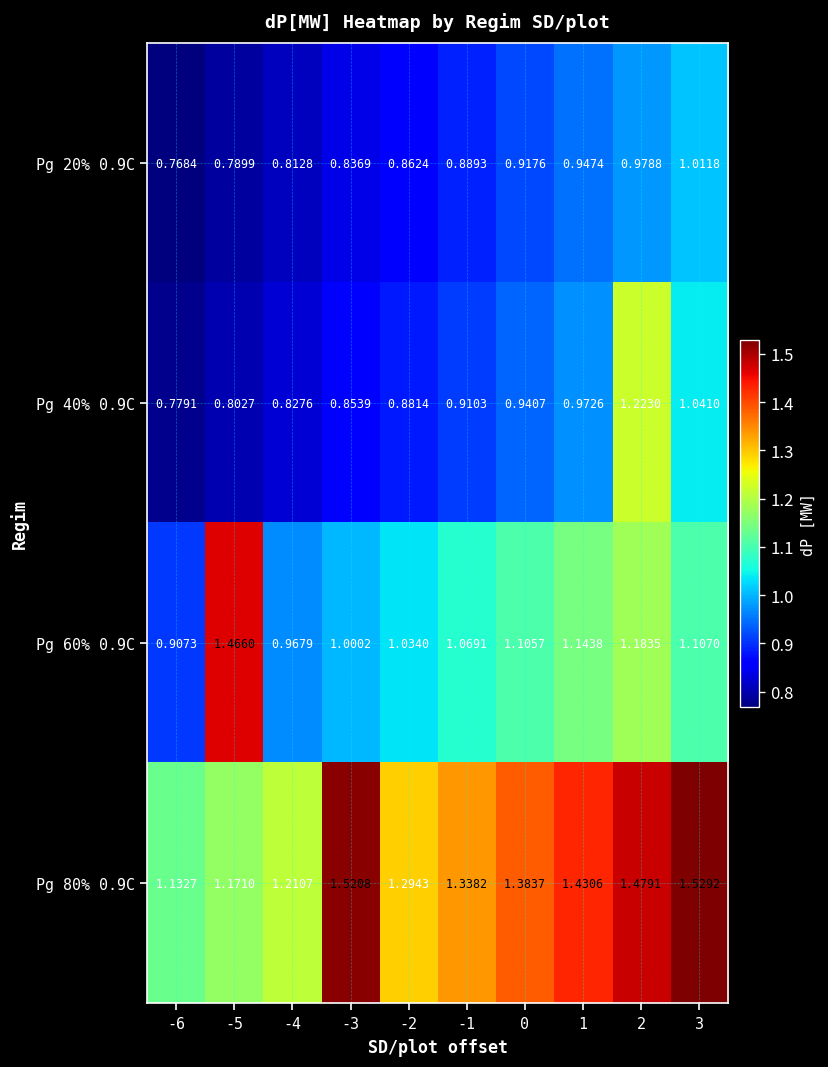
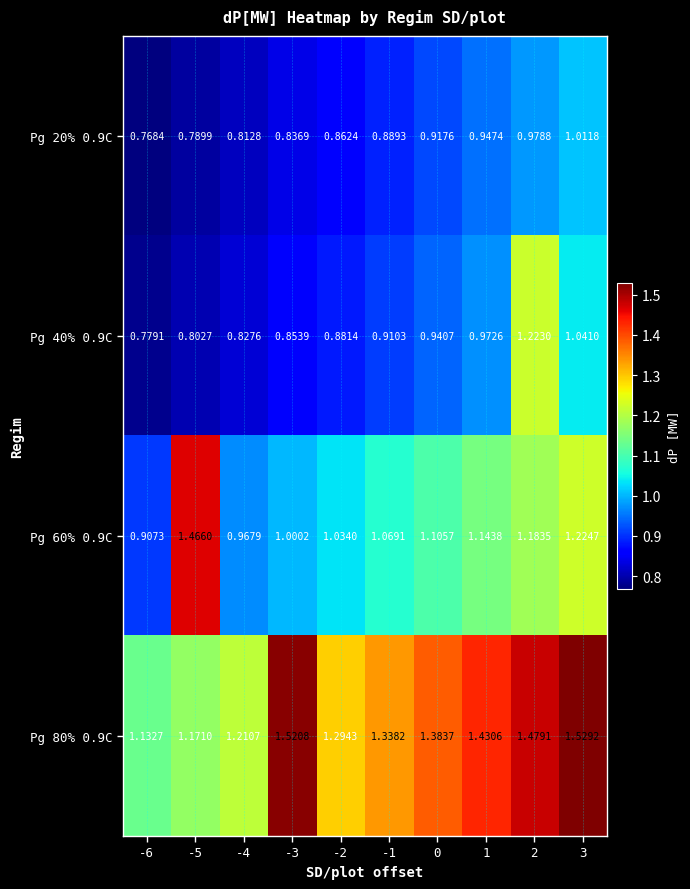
  {
    "Pg 20% 0.9C": {
      "-6": 0.7684,
      "-5": 0.7899,
      "-4": 0.8128,
      "-3": 0.8369,
      "-2": 0.8624,
      "-1": 0.8893,
      "0": 0.9176,
      "1": 0.9474,
      "2": 0.9788,
      "3": 1.0118
    },
    "Pg 40% 0.9C": {
      "-6": 0.7791,
      "-5": 0.8027,
      "-4": 0.8276,
      "-3": 0.8539,
      "-2": 0.8814,
      "-1": 0.9103,
      "0": 0.9407,
      "1": 0.9726,
      "2": 1.2230,
      "3": 1.0410
    },
    "Pg 60% 0.9C": {
      "-6": 0.9073,
      "-5": 1.4660,
      "-4": 0.9679,
      "-3": 1.0002,
      "-2": 1.0340,
      "-1": 1.0691,
      "0": 1.1057,
      "1": 1.1438,
      "2": 1.1835,
-     "3": 1.1070
+     "3": 1.2247
    },
    "Pg 80% 0.9C": {
      "-6": 1.1327,
      "-5": 1.1710,
      "-4": 1.2107,
      "-3": 1.5208,
      "-2": 1.2943,
      "-1": 1.3382,
      "0": 1.3837,
      "1": 1.4306,
      "2": 1.4791,
      "3": 1.5292
    }
  }
